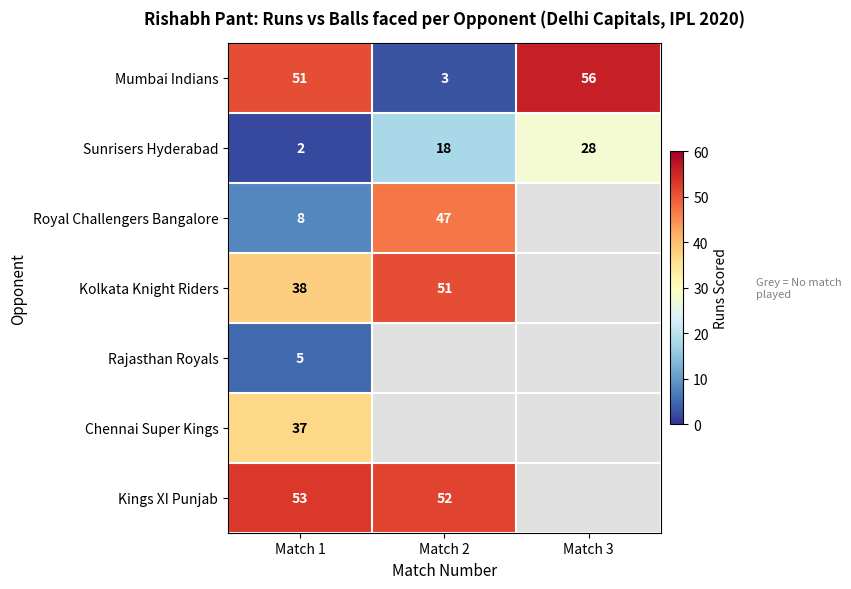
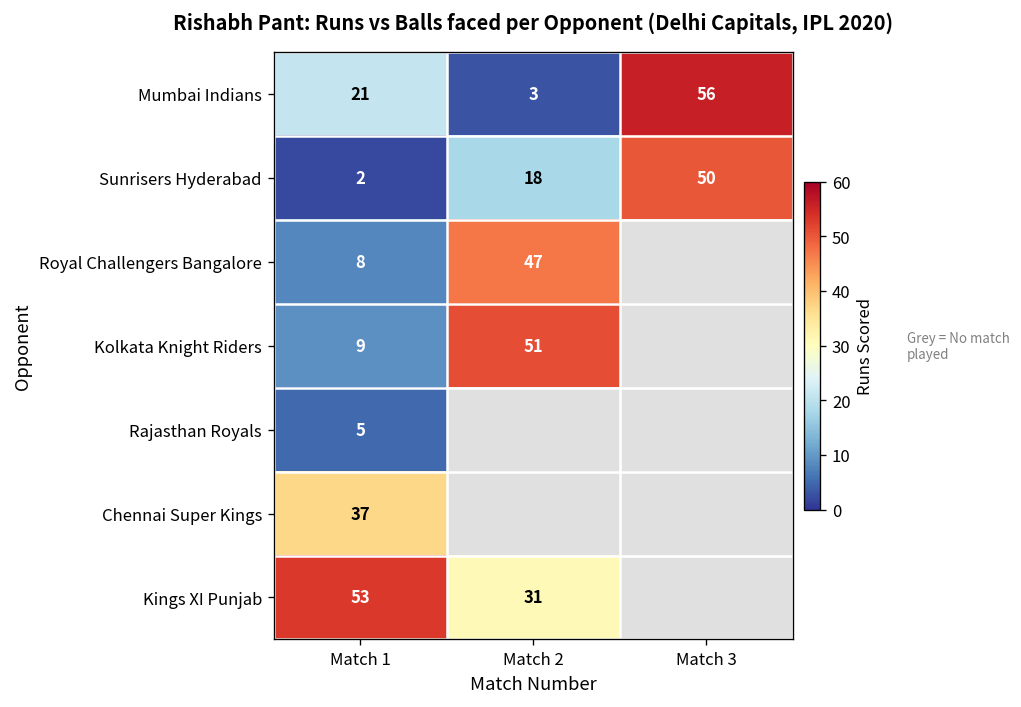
  {
    "Mumbai Indians": {
-     "Match 1": 51,
+     "Match 1": 21,
      "Match 2": 3,
      "Match 3": 56
    },
    "Sunrisers Hyderabad": {
      "Match 1": 2,
      "Match 2": 18,
-     "Match 3": 28
+     "Match 3": 50
    },
    "Royal Challengers Bangalore": {
      "Match 1": 8,
      "Match 2": 47
    },
    "Kolkata Knight Riders": {
-     "Match 1": 38,
+     "Match 1": 9,
      "Match 2": 51
    },
    "Rajasthan Royals": {
      "Match 1": 5
    },
    "Chennai Super Kings": {
      "Match 1": 37
    },
    "Kings XI Punjab": {
      "Match 1": 53,
-     "Match 2": 52
+     "Match 2": 31
    }
  }
